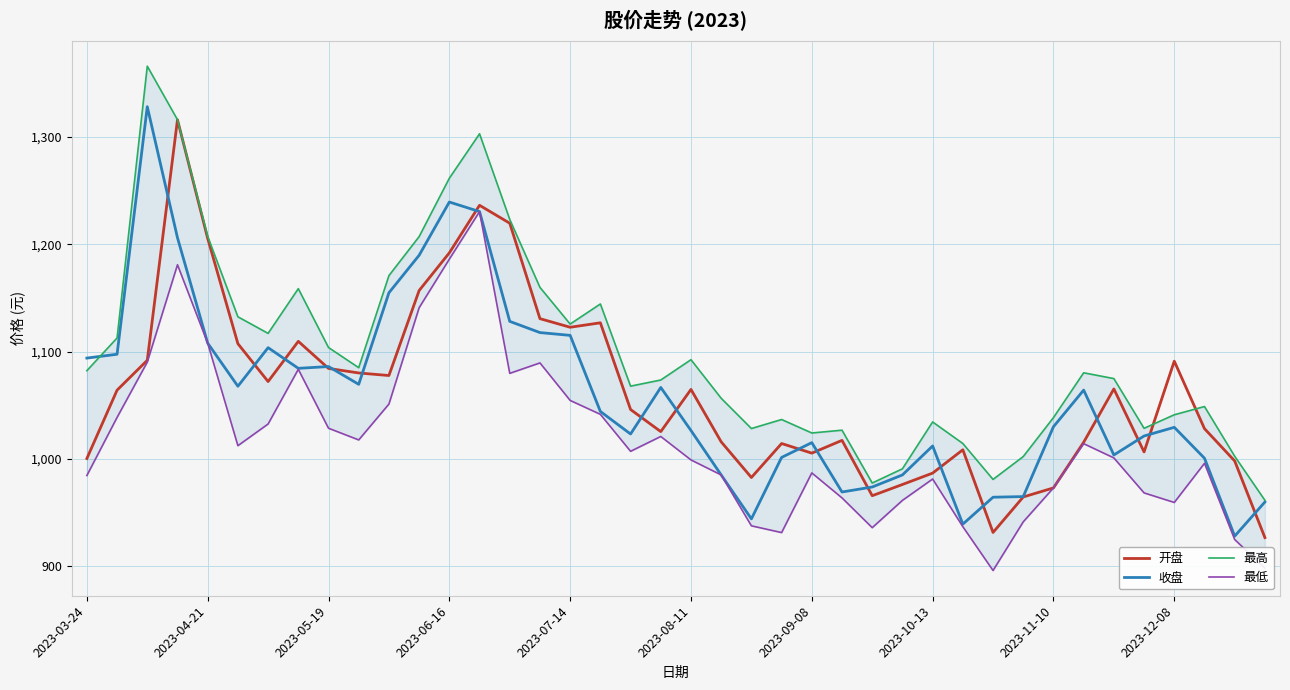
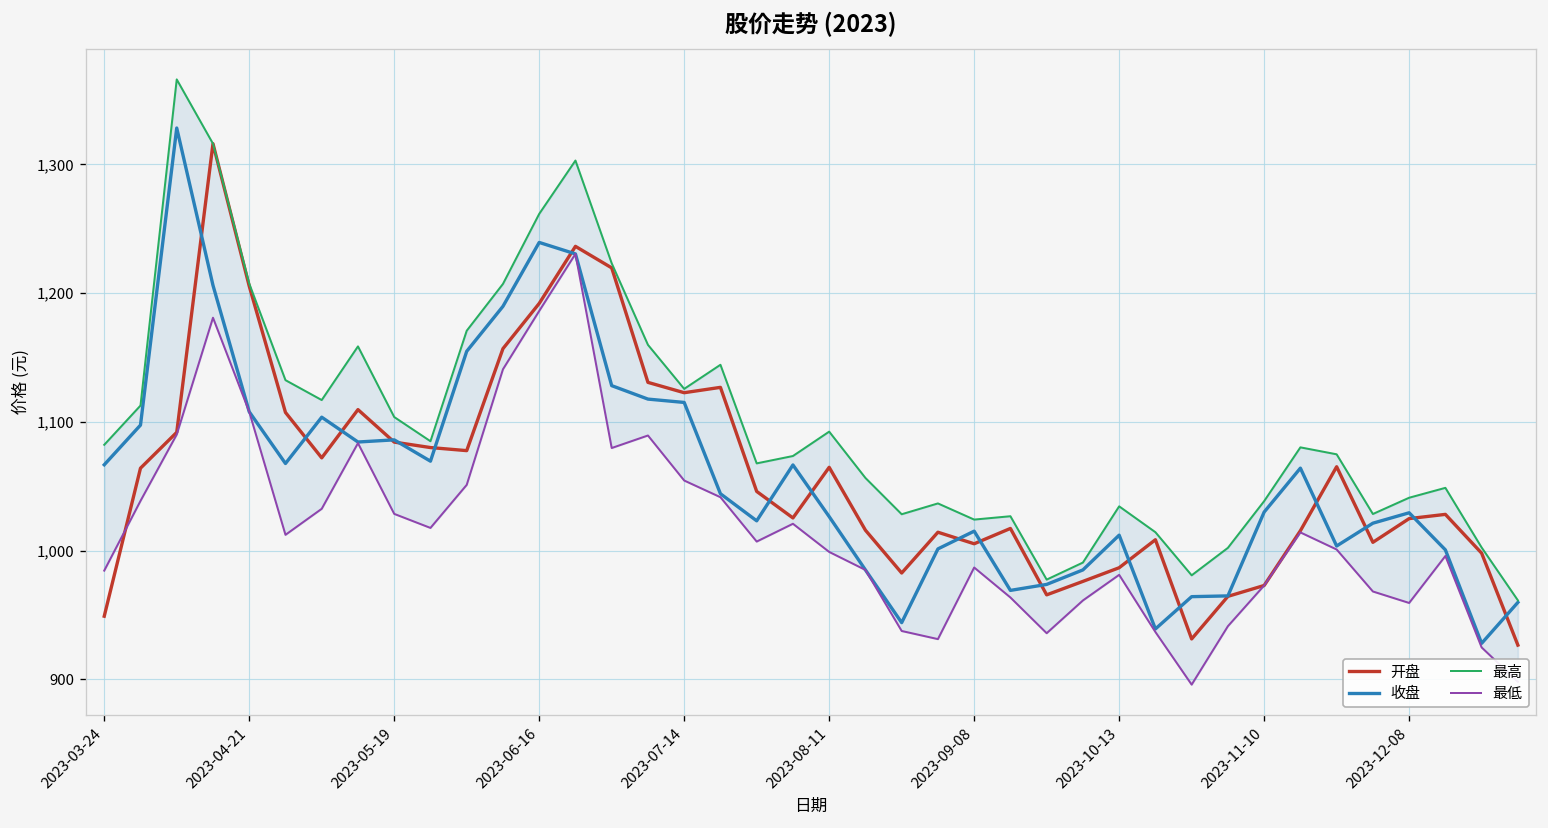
  {
    "开盘": {
-     "2023-03-24": "1,000",
+     "2023-03-24": "949",
      "2023-06-16": "1,192",
      "2023-07-14": "1,123",
      "2023-08-11": "1,065",
      "2023-09-08": "1,005",
      "2023-10-13": "987",
-     "2023-12-08": "1,091"
+     "2023-12-08": "1,025"
    },
    "收盘": {
-     "2023-03-24": "1,094",
+     "2023-03-24": "1,067",
      "2023-06-16": "1,239",
      "2023-07-14": "1,115",
      "2023-08-11": "1,026",
      "2023-09-08": "1,015",
      "2023-10-13": "1,012",
      "2023-11-10": "1,030",
      "2023-12-08": "1,029"
    },
    "最高": {
      "2023-03-24": "1,082",
      "2023-05-19": "1,104",
      "2023-06-16": "1,262",
      "2023-07-14": "1,126",
      "2023-08-11": "1,092",
      "2023-09-08": "1,024",
      "2023-10-13": "1,034",
      "2023-11-10": "1,038",
      "2023-12-08": "1,041"
    },
    "最低": {
      "2023-03-24": "984",
      "2023-05-19": "1,028",
      "2023-06-16": "1,186",
      "2023-07-14": "1,054",
      "2023-08-11": "999",
      "2023-09-08": "987",
      "2023-10-13": "981",
      "2023-12-08": "959"
    }
  }
